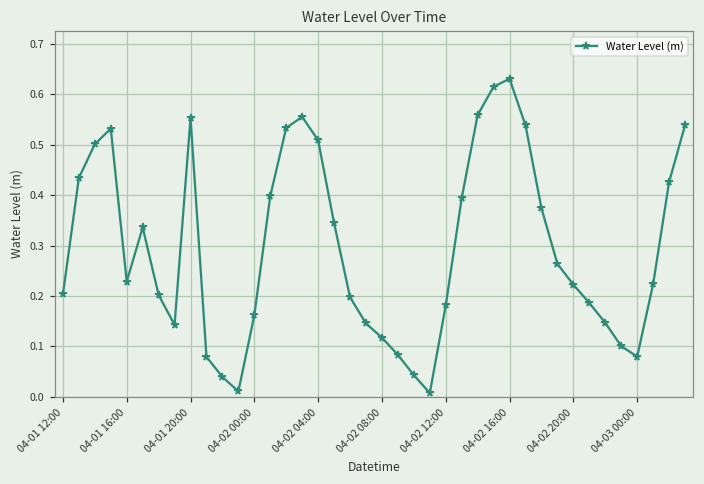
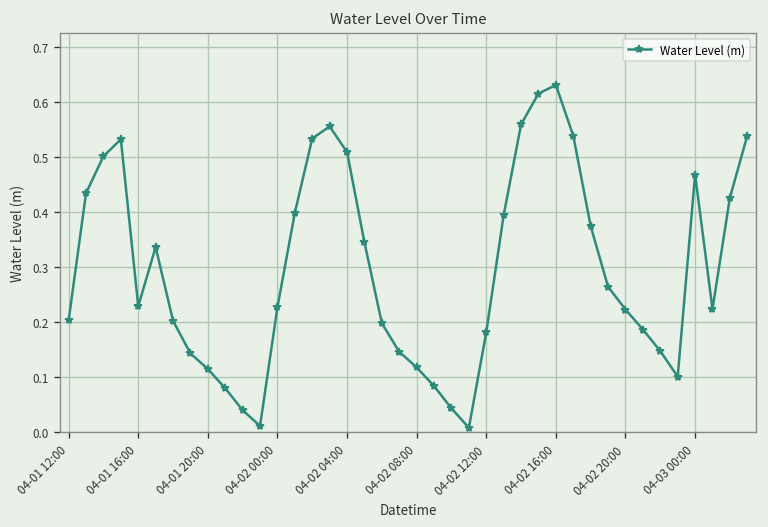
  {
    "04-01 12:00": 0.20,
    "04-01 16:00": 0.23,
-   "04-01 20:00": 0.55,
-   "04-02 00:00": 0.16,
+   "04-01 20:00": 0.11,
+   "04-02 00:00": 0.23,
    "04-02 04:00": 0.51,
    "04-02 08:00": 0.12,
    "04-02 12:00": 0.18,
    "04-02 16:00": 0.63,
    "04-02 20:00": 0.22,
-   "04-03 00:00": 0.08
+   "04-03 00:00": 0.47
  }
